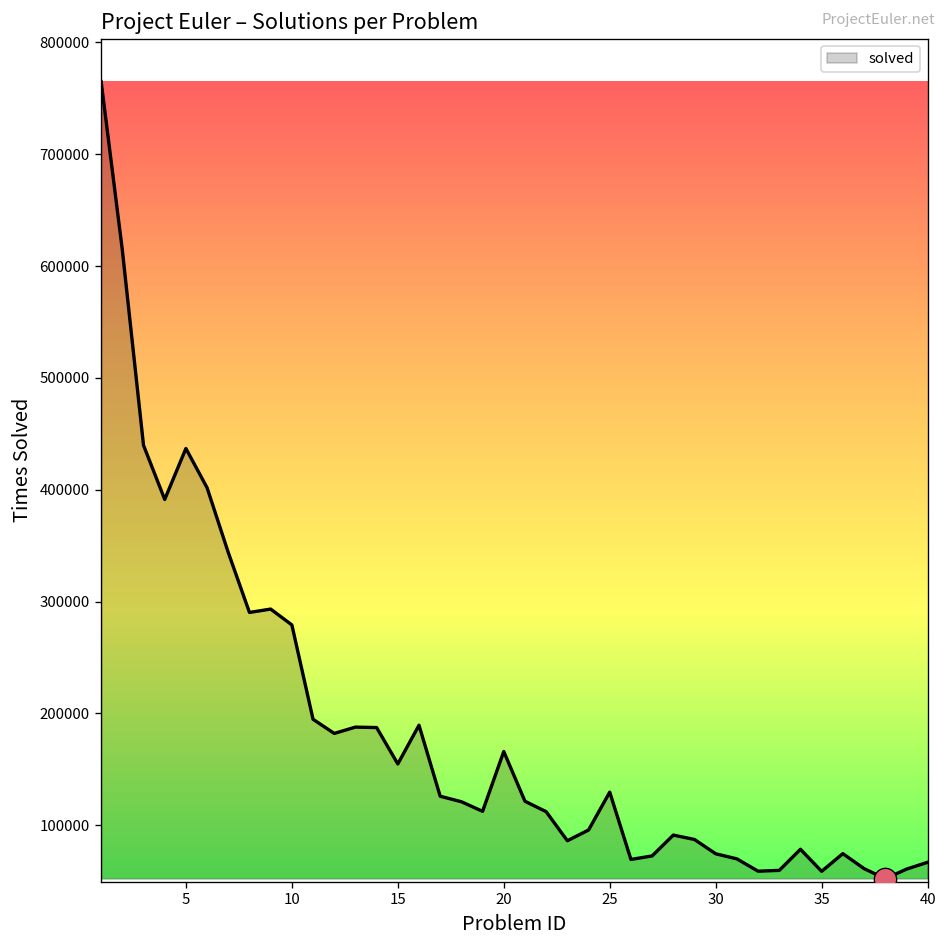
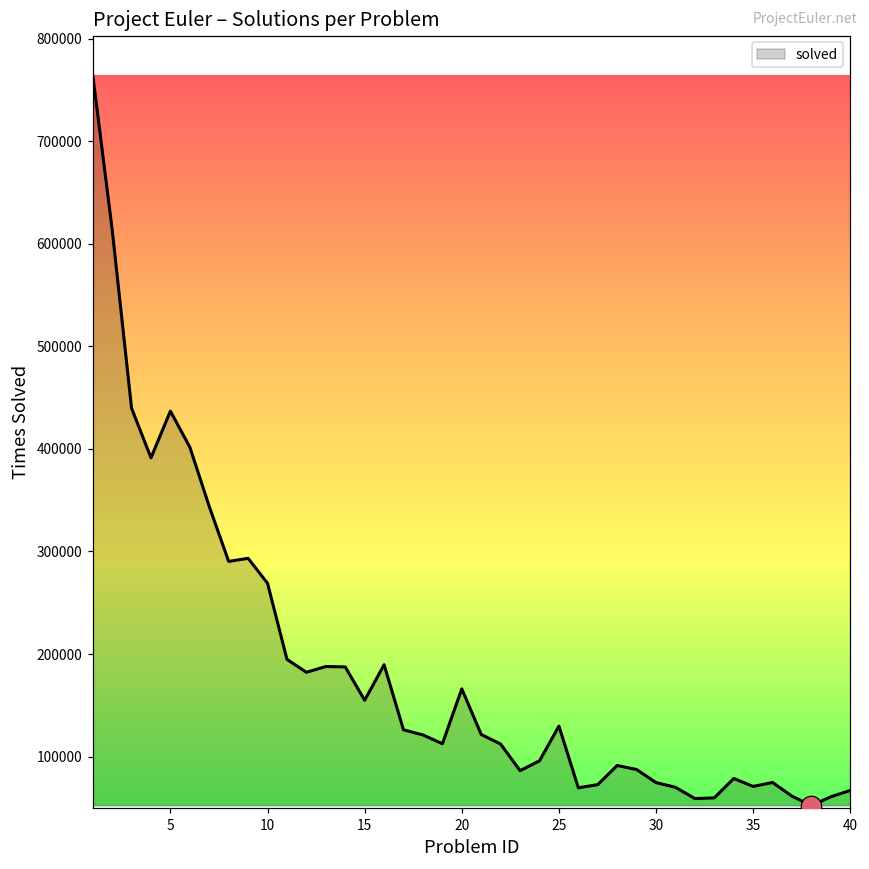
  {
    "solved": {
      "5": 440000,
-     "10": 280000,
+     "10": 270000,
      "15": 150000,
      "20": 170000,
      "25": 130000,
      "30": 70000,
-     "35": 60000,
+     "35": 70000,
      "40": 70000
    }
  }
